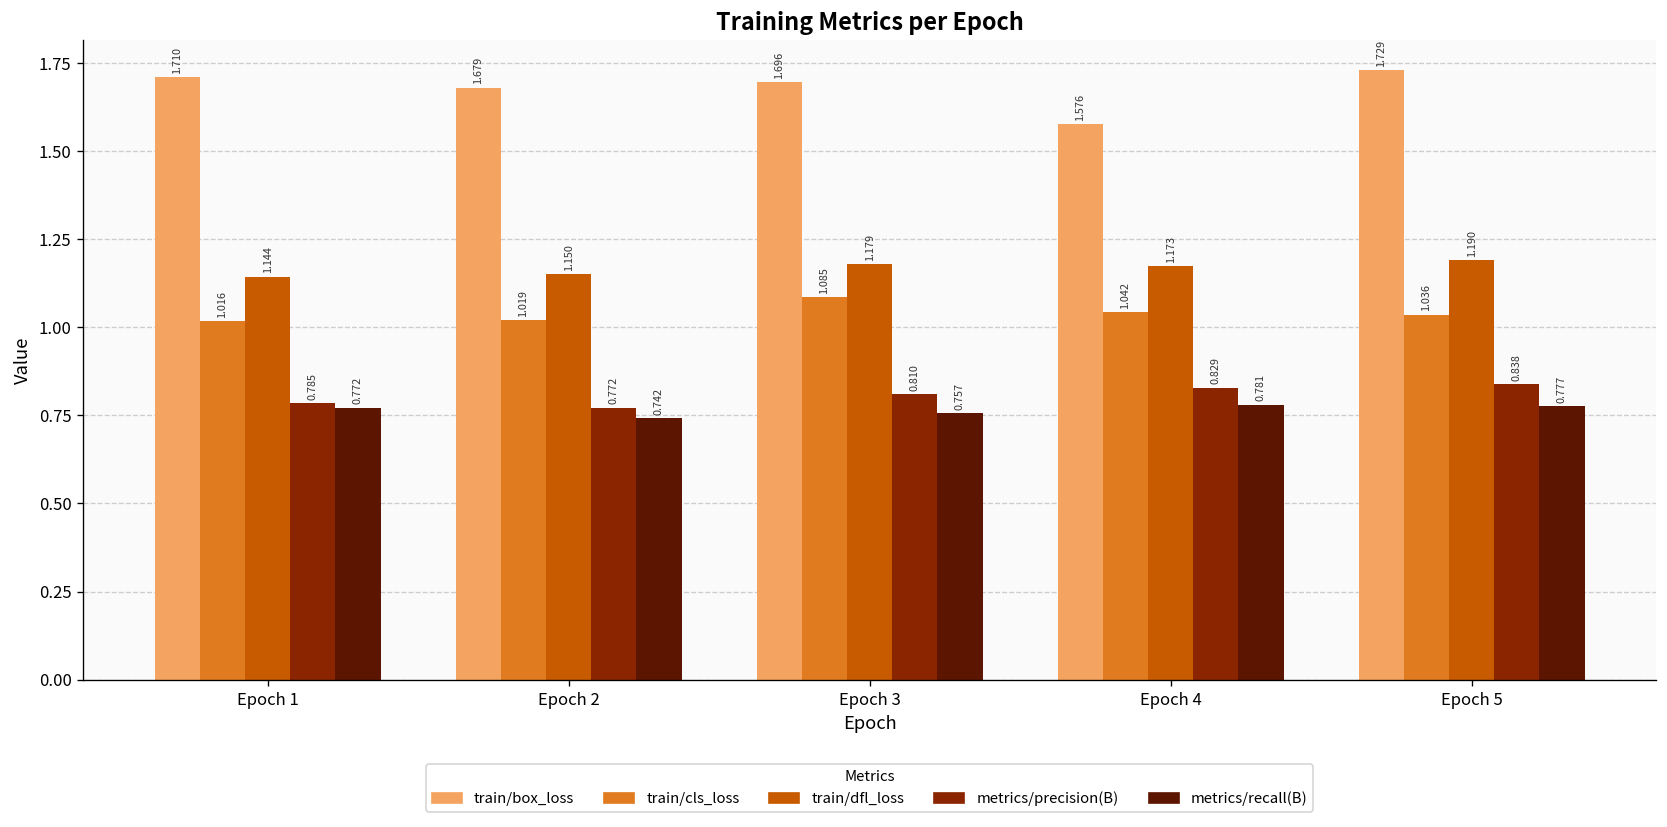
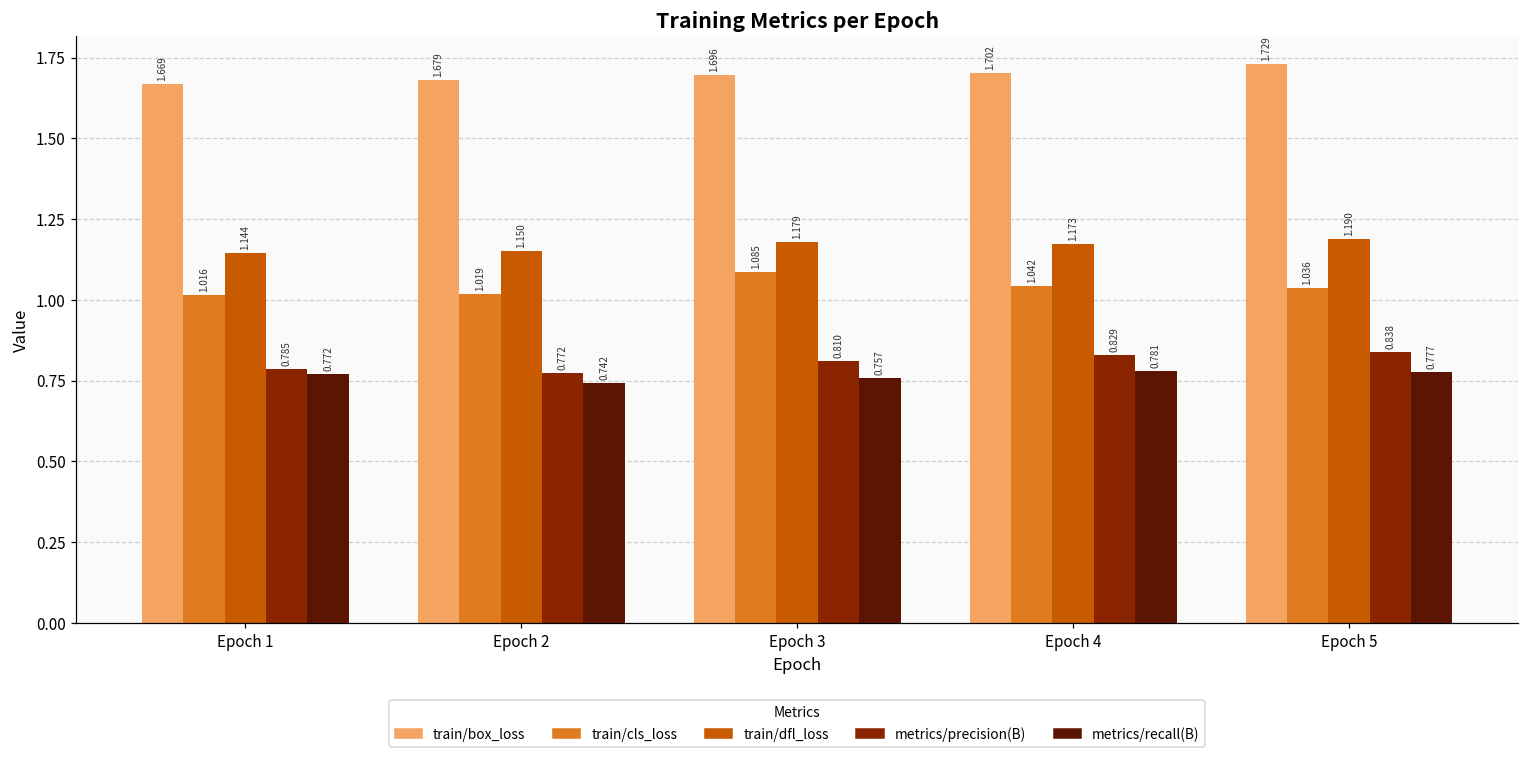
  {
    "train/box_loss": {
-     "Epoch 1": 1.710,
+     "Epoch 1": 1.669,
      "Epoch 2": 1.679,
      "Epoch 3": 1.696,
-     "Epoch 4": 1.576,
+     "Epoch 4": 1.702,
      "Epoch 5": 1.729
    }
  }
